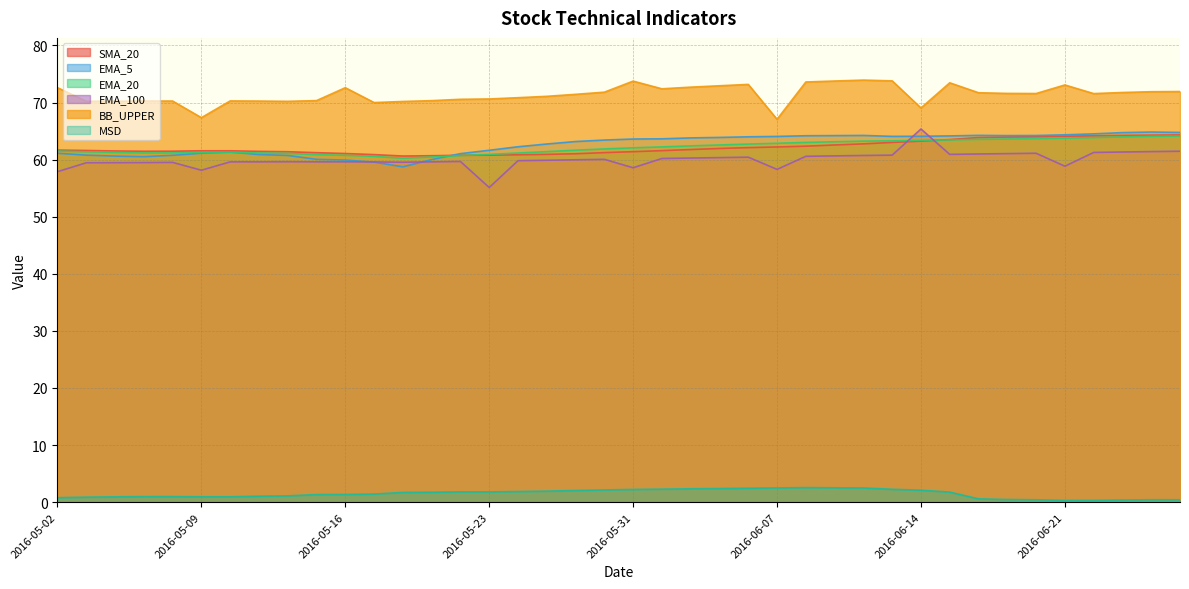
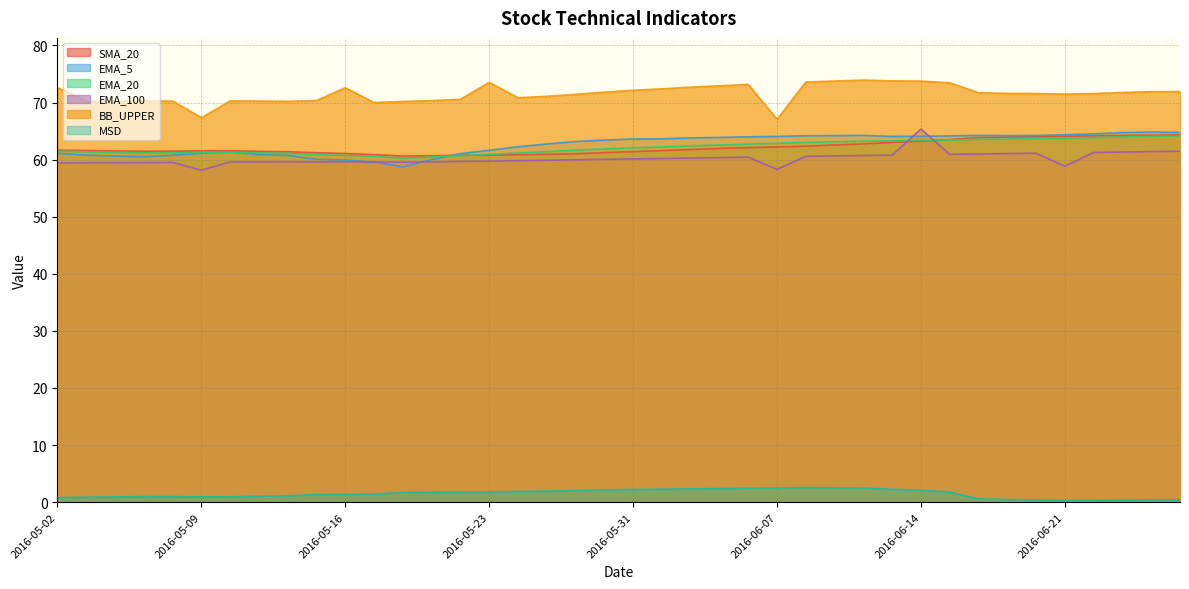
  {
    "SMA_20": {
      "2016-05-31": 61,
      "2016-06-07": 62
    },
    "EMA_100": {
-     "2016-05-02": 58,
+     "2016-05-02": 59,
      "2016-05-09": 58,
-     "2016-05-23": 55,
-     "2016-05-31": 59,
+     "2016-05-23": 60,
+     "2016-05-31": 60,
      "2016-06-07": 58,
      "2016-06-14": 65,
      "2016-06-21": 59
    },
    "BB_UPPER": {
      "2016-05-02": 73,
      "2016-05-09": 67,
      "2016-05-16": 73,
-     "2016-05-23": 71,
-     "2016-05-31": 74,
+     "2016-05-23": 74,
+     "2016-05-31": 72,
      "2016-06-07": 67,
-     "2016-06-14": 69,
-     "2016-06-21": 73
+     "2016-06-14": 74,
+     "2016-06-21": 71
    }
  }
